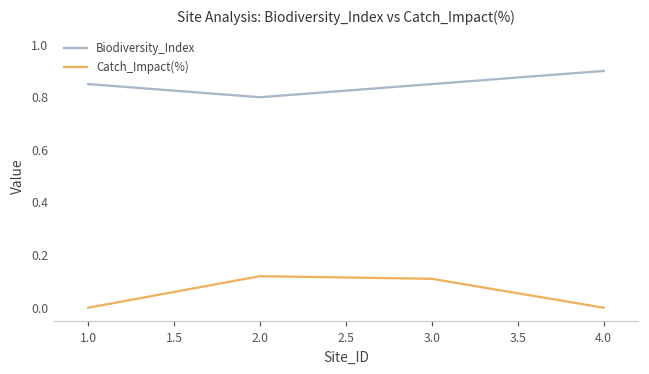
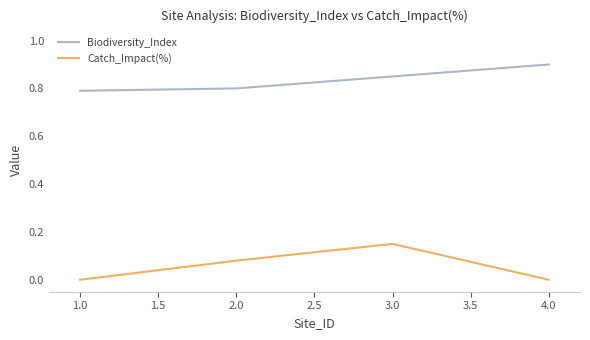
  {
    "Biodiversity_Index": {
-     "1.0": 0.85,
+     "1.0": 0.79,
      "2.0": 0.80,
      "3.0": 0.85,
      "4.0": 0.90
    },
    "Catch_Impact(%)": {
      "1.0": 0.00,
-     "2.0": 0.12,
-     "3.0": 0.11,
+     "2.0": 0.08,
+     "3.0": 0.15,
      "4.0": 0.00
    }
  }
